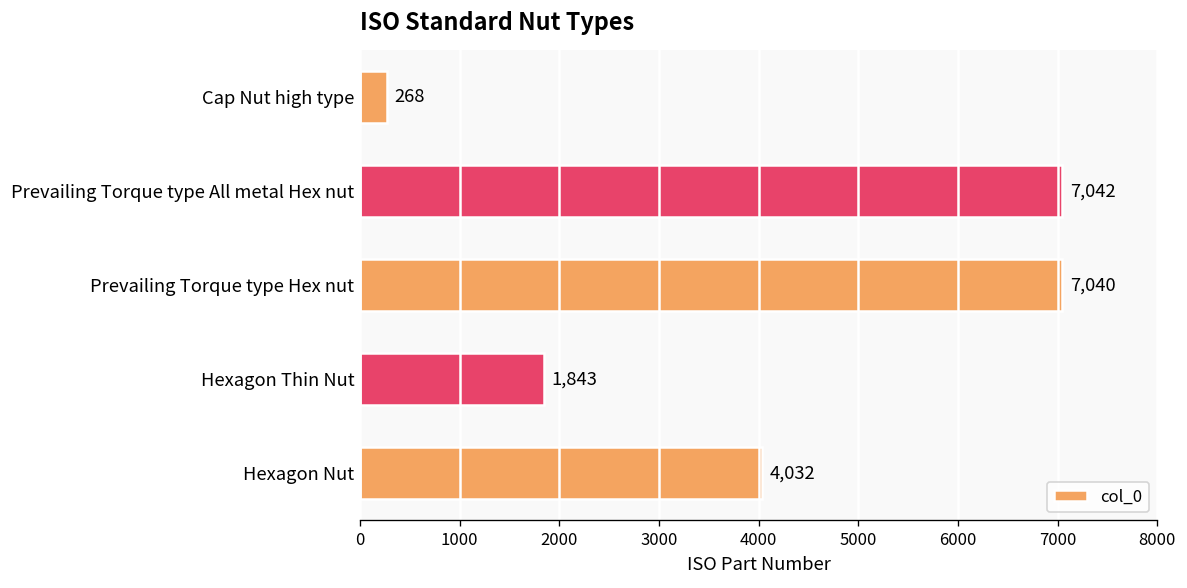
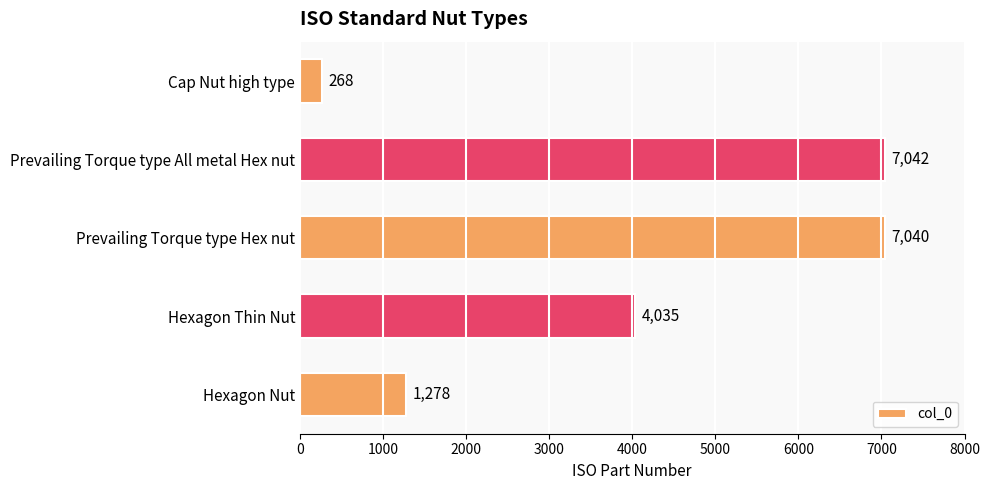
  {
    "Cap Nut high type": "268",
    "Prevailing Torque type All metal Hex nut": "7,042",
    "Prevailing Torque type Hex nut": "7,040",
-   "Hexagon Thin Nut": "1,843",
-   "Hexagon Nut": "4,032"
+   "Hexagon Thin Nut": "4,035",
+   "Hexagon Nut": "1,278"
  }
